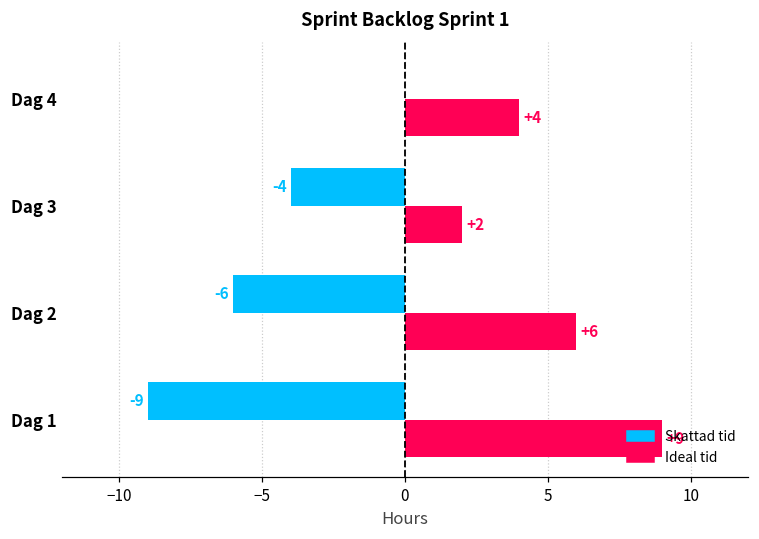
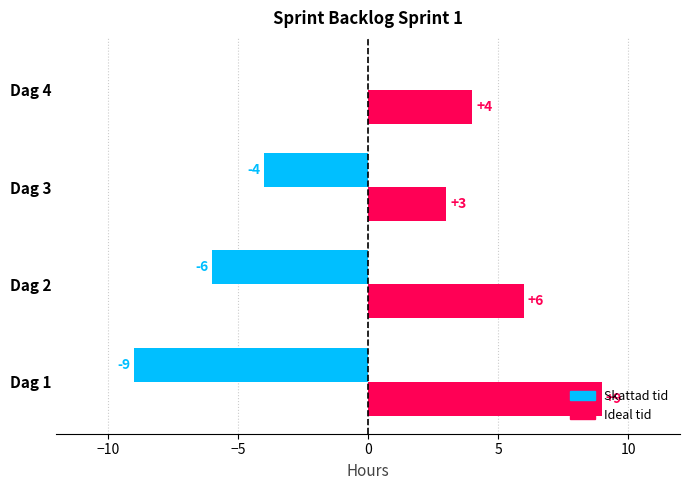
  {
    "Ideal tid": {
      "Dag 4": "+4",
-     "Dag 3": "+2",
+     "Dag 3": "+3",
      "Dag 2": "+6",
      "Dag 1": "+9"
    }
  }
